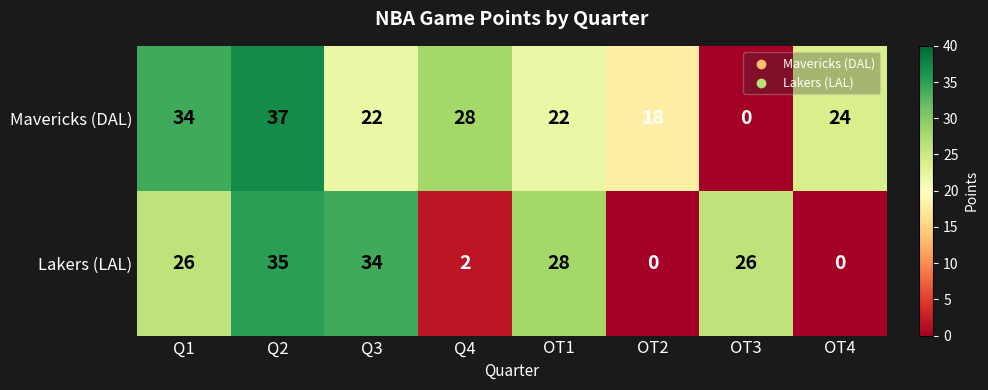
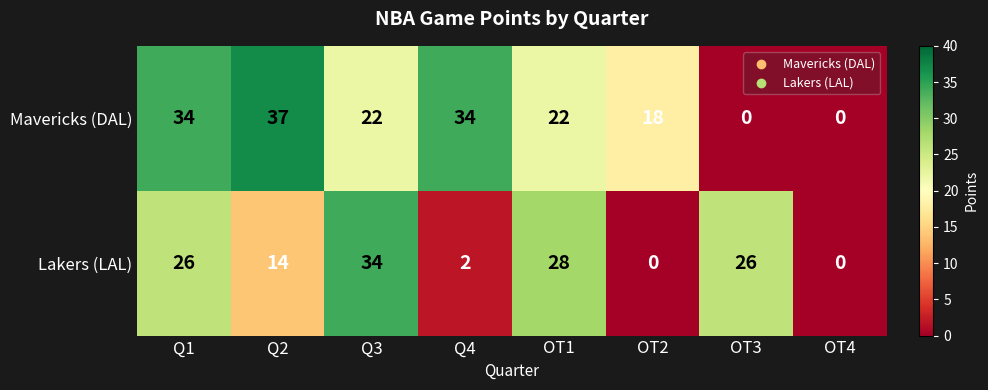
  {
    "Mavericks (DAL)": {
      "Q1": 34,
      "Q2": 37,
      "Q3": 22,
-     "Q4": 28,
+     "Q4": 34,
      "OT1": 22,
      "OT2": 18,
      "OT3": 0,
-     "OT4": 24
+     "OT4": 0
    },
    "Lakers (LAL)": {
      "Q1": 26,
-     "Q2": 35,
+     "Q2": 14,
      "Q3": 34,
      "Q4": 2,
      "OT1": 28,
      "OT2": 0,
      "OT3": 26,
      "OT4": 0
    }
  }
